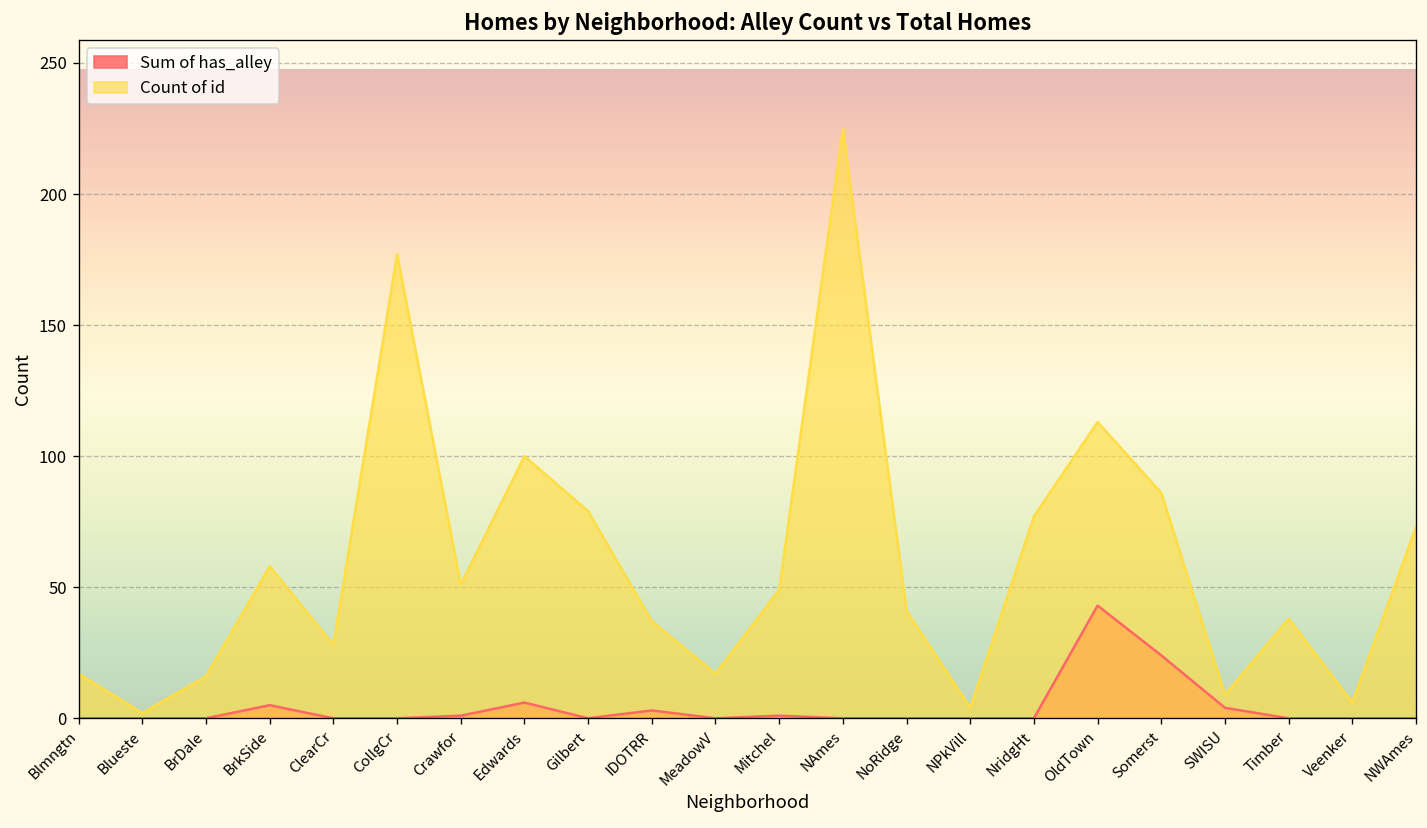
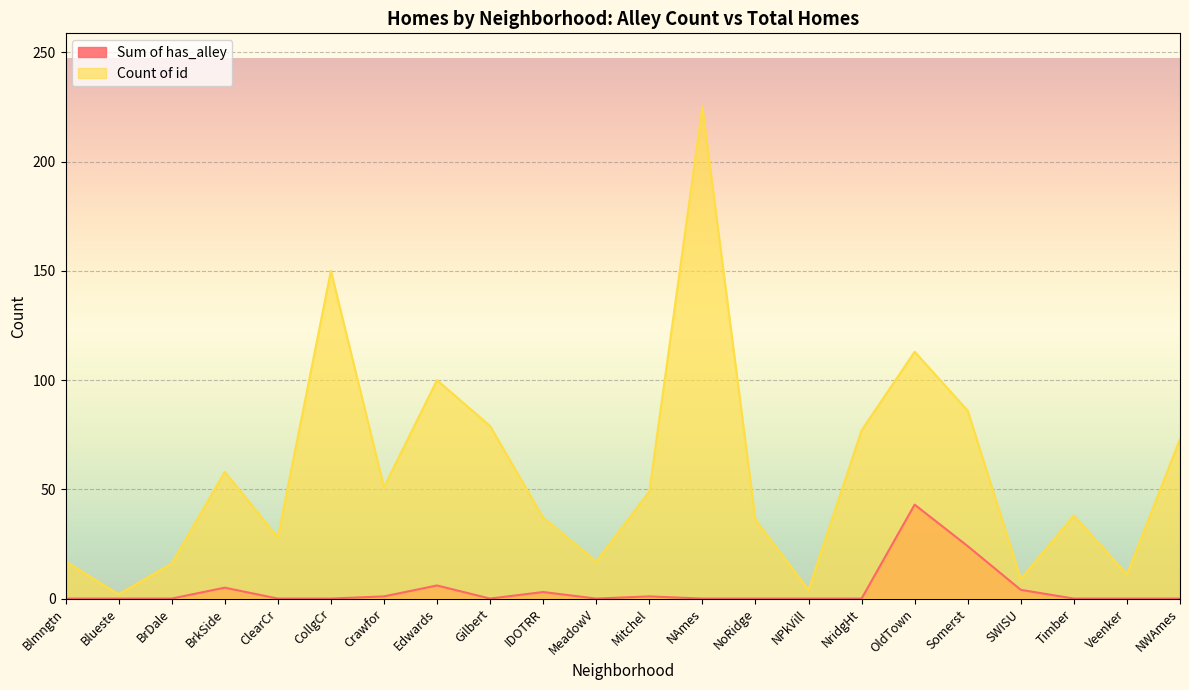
  {
    "Sum of has_alley": {
      "Blmngtn": 0,
      "Blueste": 0,
      "BrDale": 0,
      "BrkSide": 5,
      "ClearCr": 0,
      "CollgCr": 0,
      "Crawfor": 1,
      "Edwards": 6,
      "Gilbert": 0,
      "IDOTRR": 3,
      "MeadowV": 0,
      "Mitchel": 1,
      "NAmes": 0,
      "NoRidge": 0,
      "NPkVill": 0,
      "NridgHt": 0,
      "OldTown": 43,
      "Somerst": 24,
      "SWISU": 4,
      "Timber": 0,
      "Veenker": 0,
      "NWAmes": 0
    },
    "Count of id": {
      "Blmngtn": 17,
      "Blueste": 2,
      "BrDale": 16,
      "BrkSide": 58,
      "ClearCr": 28,
-     "CollgCr": 177,
+     "CollgCr": 150,
      "Crawfor": 51,
      "Edwards": 100,
      "Gilbert": 79,
      "IDOTRR": 37,
      "MeadowV": 17,
      "Mitchel": 49,
      "NAmes": 225,
-     "NoRidge": 41,
+     "NoRidge": 36,
      "NPkVill": 4,
      "NridgHt": 77,
      "OldTown": 113,
      "Somerst": 86,
      "SWISU": 9,
      "Timber": 38,
-     "Veenker": 6,
+     "Veenker": 11,
      "NWAmes": 73
    }
  }
